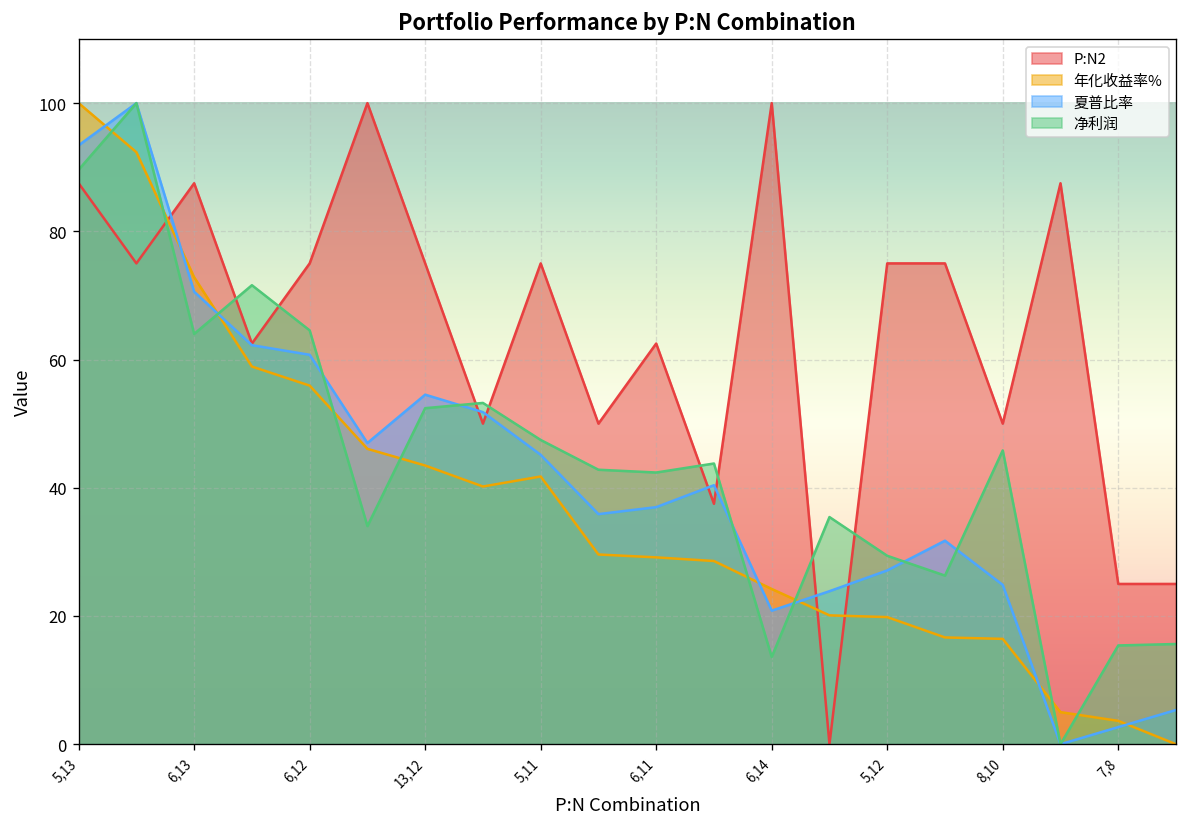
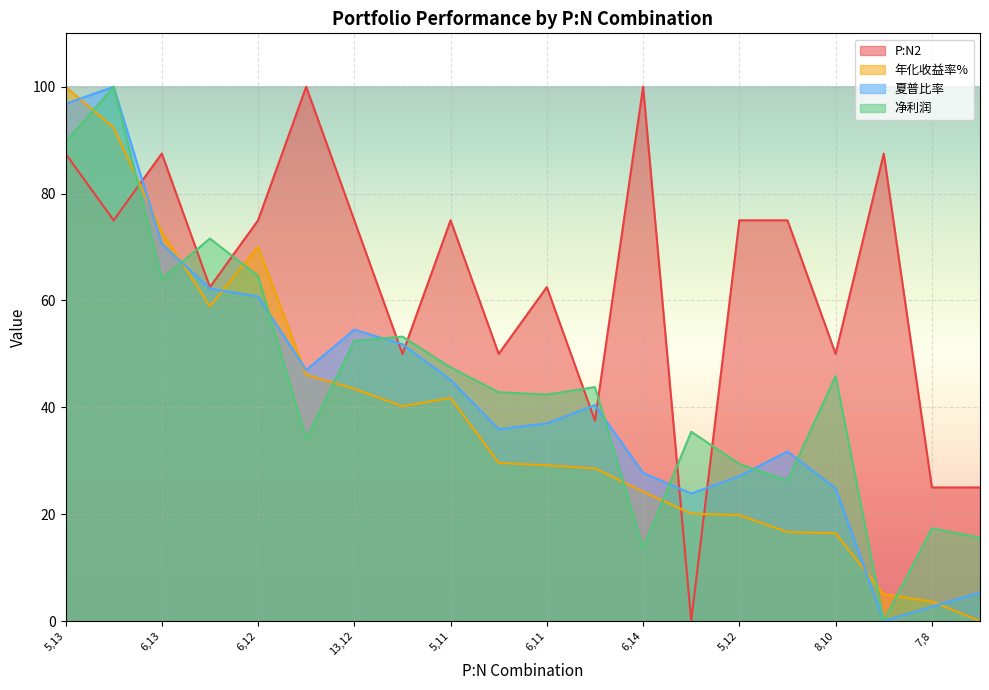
  {
    "P:N2": {
      "5,13": 88,
      "6,13": 88,
      "6,12": 75,
      "13,12": 75,
      "5,11": 75,
      "6,11": 63,
      "6,14": 100,
      "5,12": 75,
      "8,10": 50,
      "7,8": 25
    },
    "年化收益率%": {
      "5,13": 100,
      "6,13": 73,
-     "6,12": 56,
+     "6,12": 70,
      "13,12": 43,
      "5,11": 42,
      "6,11": 29,
      "6,14": 24,
      "5,12": 20,
      "8,10": 16,
      "7,8": 4
    },
    "夏普比率": {
-     "5,13": 93,
+     "5,13": 97,
      "6,13": 71,
      "6,12": 61,
      "13,12": 55,
      "5,11": 45,
      "6,11": 37,
-     "6,14": 21,
+     "6,14": 28,
      "5,12": 27,
      "8,10": 25,
      "7,8": 3
    },
    "净利润": {
      "5,13": 90,
      "6,13": 64,
      "6,12": 65,
      "13,12": 52,
      "5,11": 47,
      "6,11": 42,
      "6,14": 14,
      "5,12": 29,
      "8,10": 46,
-     "7,8": 15
+     "7,8": 17
    }
  }
